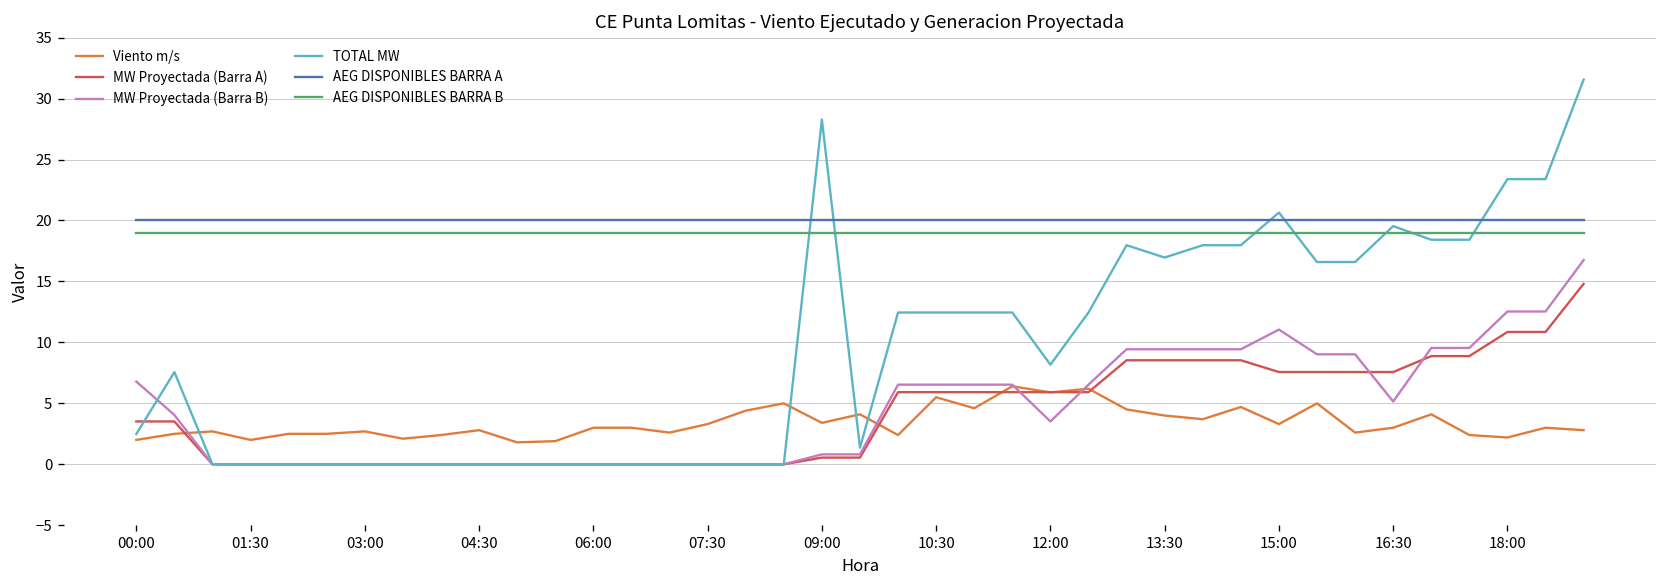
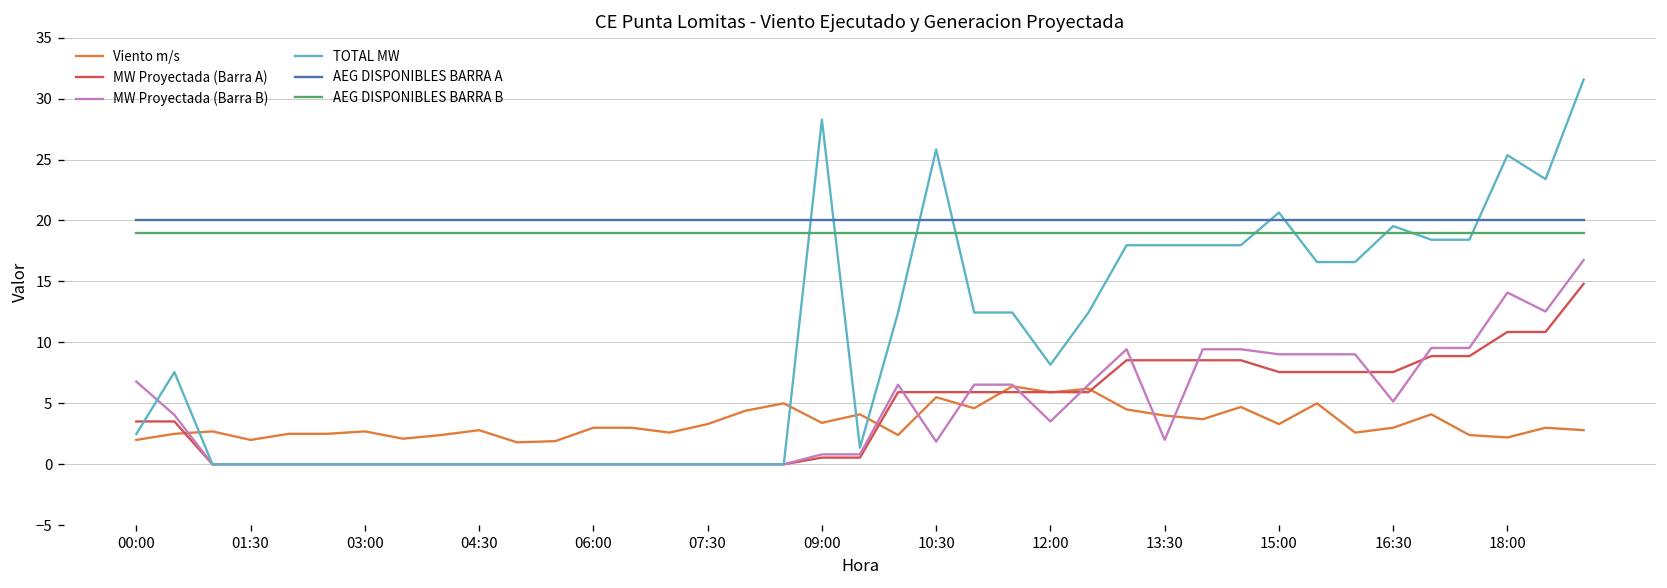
  {
    "MW Proyectada (Barra B)": {
      "00:00": 6.8,
      "09:00": 0.8,
-     "10:30": 6.5,
+     "10:30": 1.9,
      "12:00": 3.5,
-     "13:30": 9.4,
-     "15:00": 11.1,
+     "13:30": 2.0,
+     "15:00": 9.0,
      "16:30": 5.2,
-     "18:00": 12.5
+     "18:00": 14.1
    },
    "TOTAL MW": {
      "00:00": 2.5,
      "09:00": 28.3,
-     "10:30": 12.5,
+     "10:30": 25.8,
      "12:00": 8.2,
-     "13:30": 17.0,
+     "13:30": 18.0,
      "15:00": 20.7,
      "16:30": 19.5,
-     "18:00": 23.4
+     "18:00": 25.4
    },
    "AEG DISPONIBLES BARRA A": {
      "00:00": 20.0,
      "01:30": 20.0,
      "03:00": 20.0,
      "04:30": 20.0,
      "06:00": 20.0,
      "07:30": 20.0,
      "09:00": 20.0,
      "10:30": 20.0,
      "12:00": 20.0,
      "13:30": 20.0,
      "15:00": 20.0,
      "16:30": 20.0,
      "18:00": 20.0
    },
    "AEG DISPONIBLES BARRA B": {
      "00:00": 19.0,
      "01:30": 19.0,
      "03:00": 19.0,
      "04:30": 19.0,
      "06:00": 19.0,
      "07:30": 19.0,
      "09:00": 19.0,
      "10:30": 19.0,
      "12:00": 19.0,
      "13:30": 19.0,
      "15:00": 19.0,
      "16:30": 19.0,
      "18:00": 19.0
    }
  }
